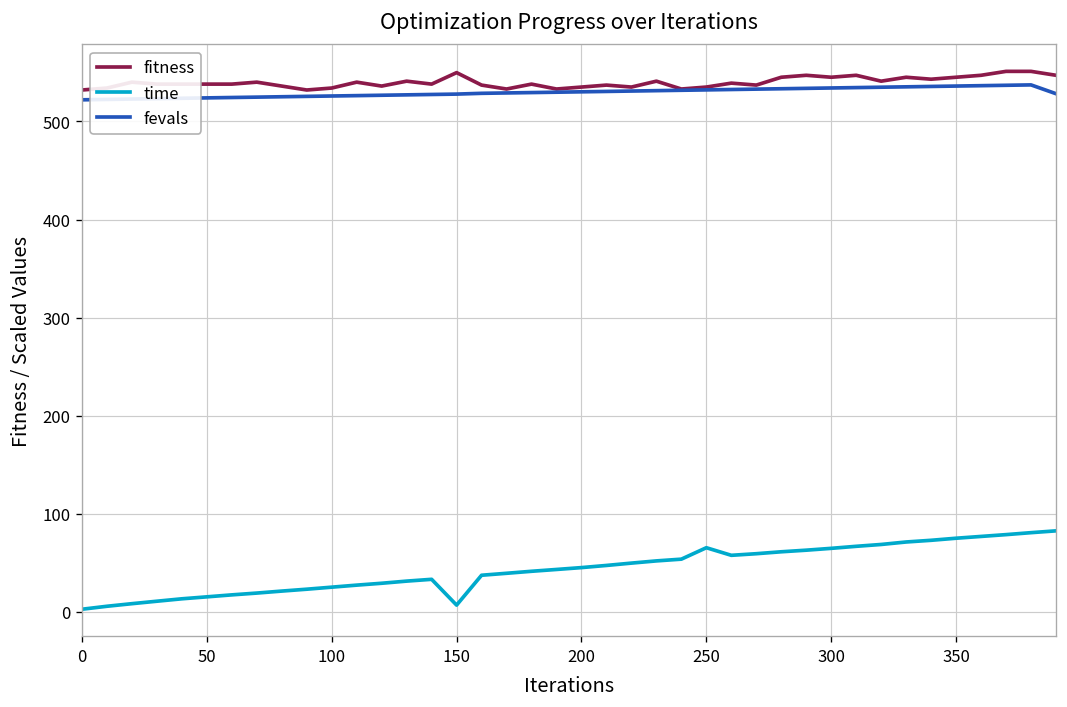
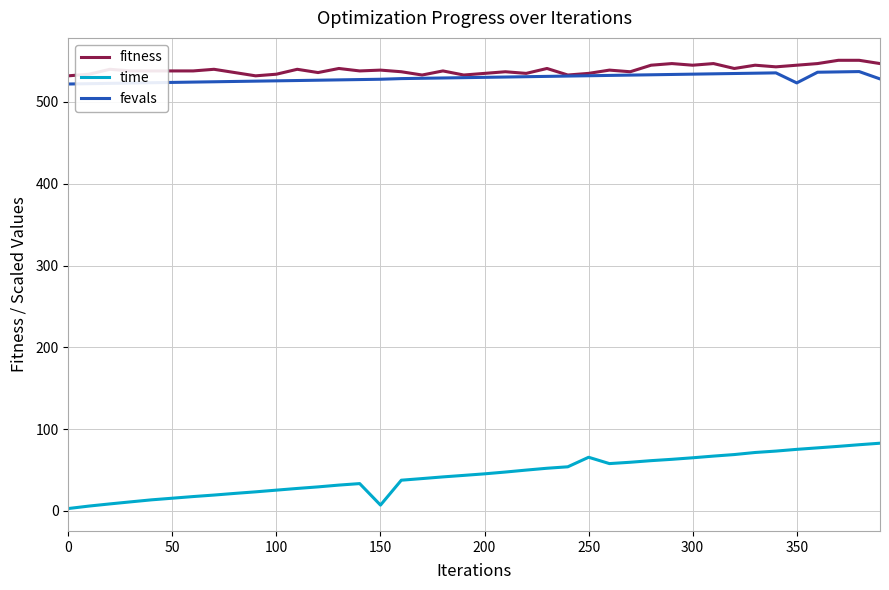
  {
    "fitness": {
      "0": 530,
      "50": 540,
      "100": 530,
-     "150": 550,
+     "150": 540,
      "200": 540,
      "300": 550,
      "350": 550
    },
    "time": {
      "0": 0,
      "50": 20,
      "100": 30,
      "150": 10,
      "200": 50,
      "250": 70,
      "300": 60,
      "350": 80
    },
    "fevals": {
      "0": 520,
      "50": 520,
      "100": 530,
      "150": 530,
      "200": 530,
      "300": 530,
-     "350": 540
+     "350": 520
    }
  }
